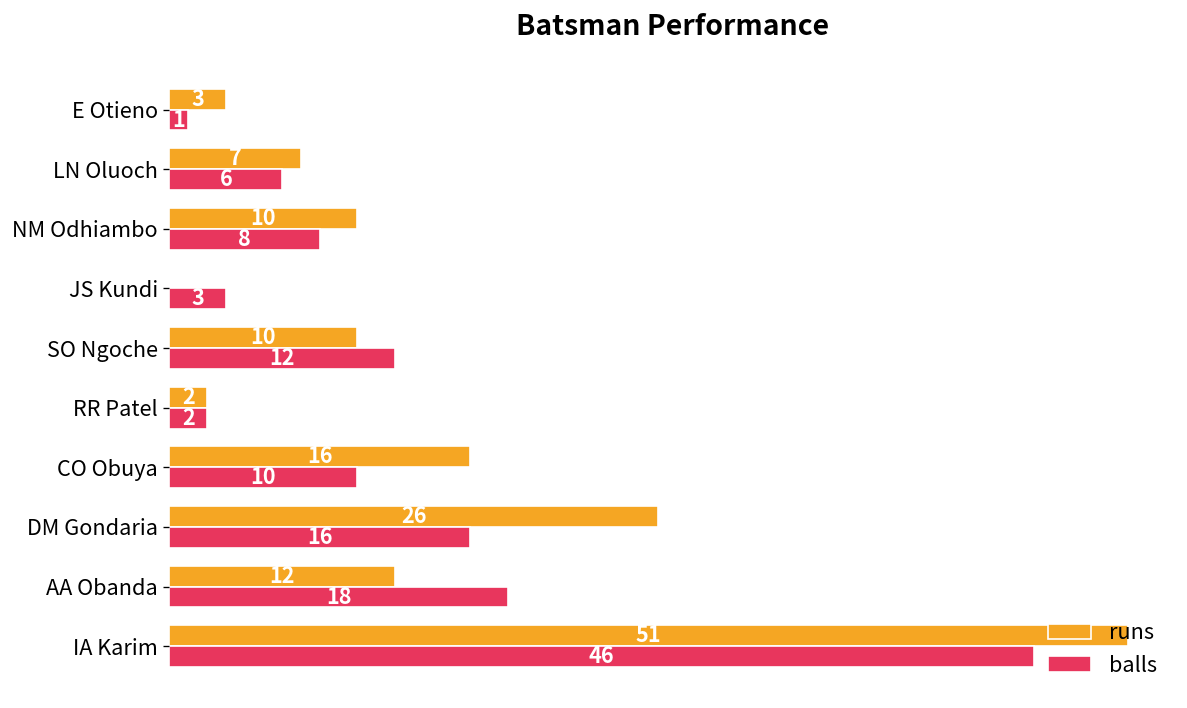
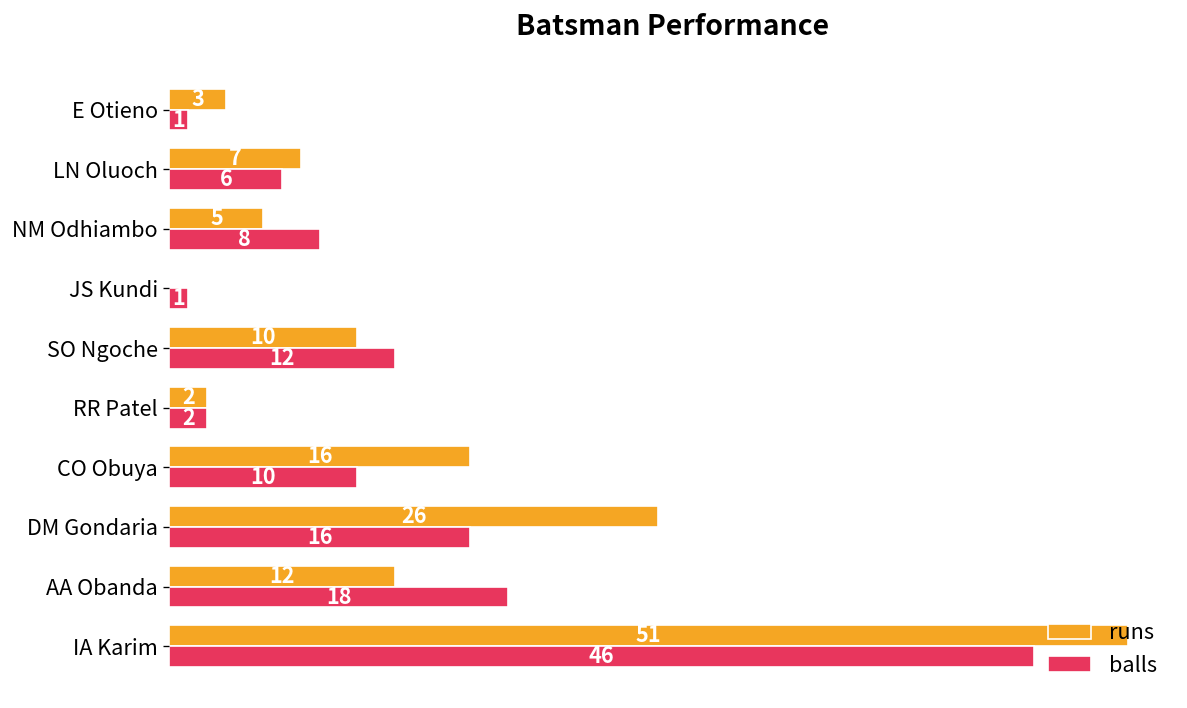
  {
    "runs": {
      "E Otieno": 3,
      "LN Oluoch": 7,
-     "NM Odhiambo": 10,
+     "NM Odhiambo": 5,
      "SO Ngoche": 10,
      "RR Patel": 2,
      "CO Obuya": 16,
      "DM Gondaria": 26,
      "AA Obanda": 12,
      "IA Karim": 51
    },
    "balls": {
      "E Otieno": 1,
      "LN Oluoch": 6,
      "NM Odhiambo": 8,
-     "JS Kundi": 3,
+     "JS Kundi": 1,
      "SO Ngoche": 12,
      "RR Patel": 2,
      "CO Obuya": 10,
      "DM Gondaria": 16,
      "AA Obanda": 18,
      "IA Karim": 46
    }
  }
